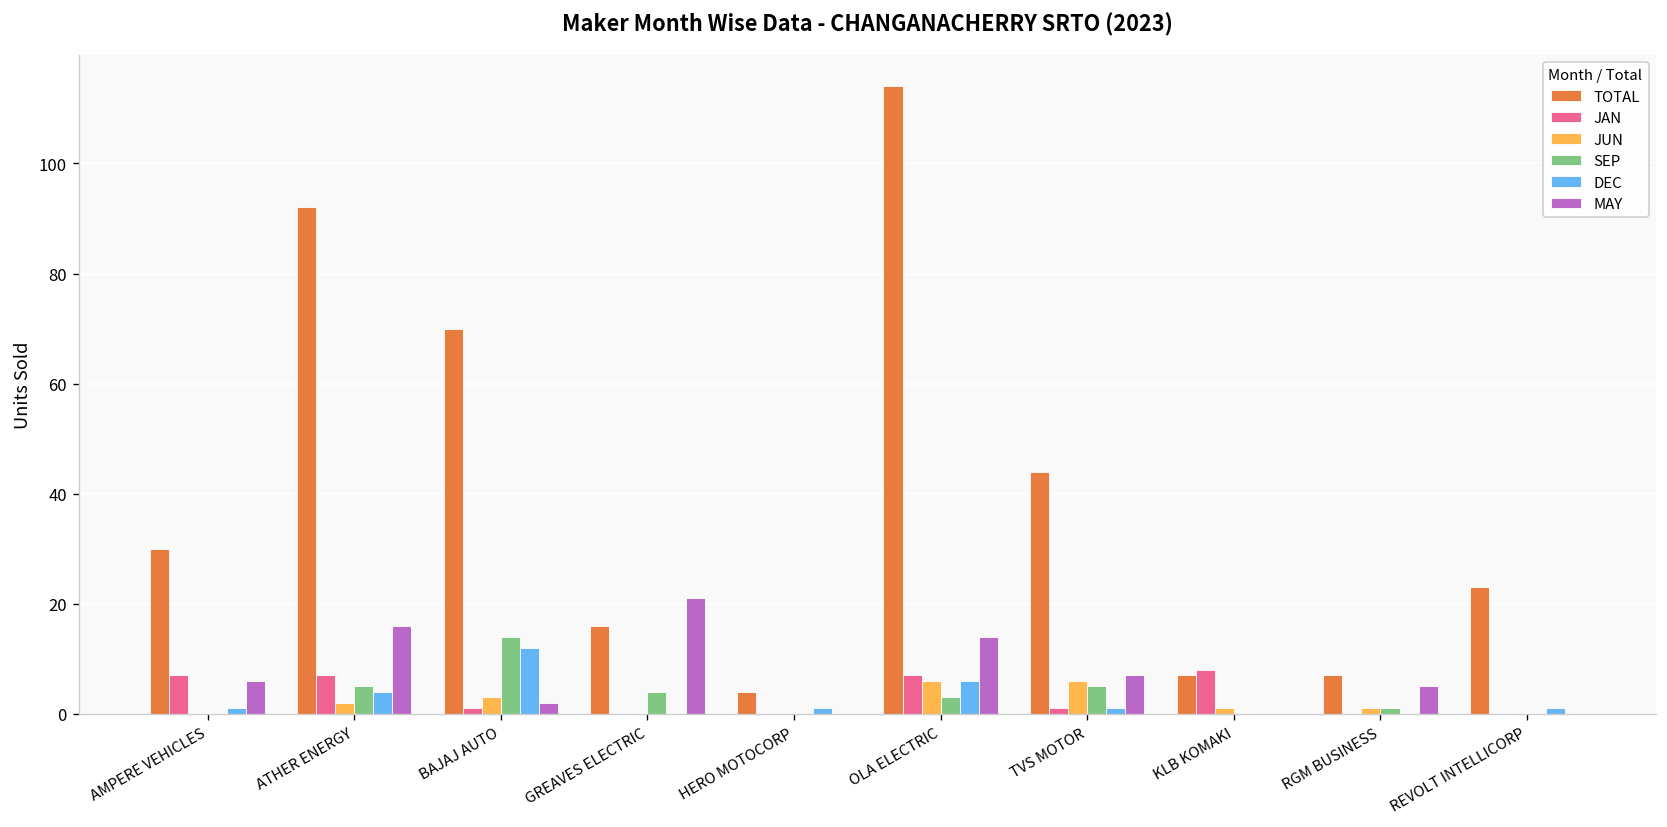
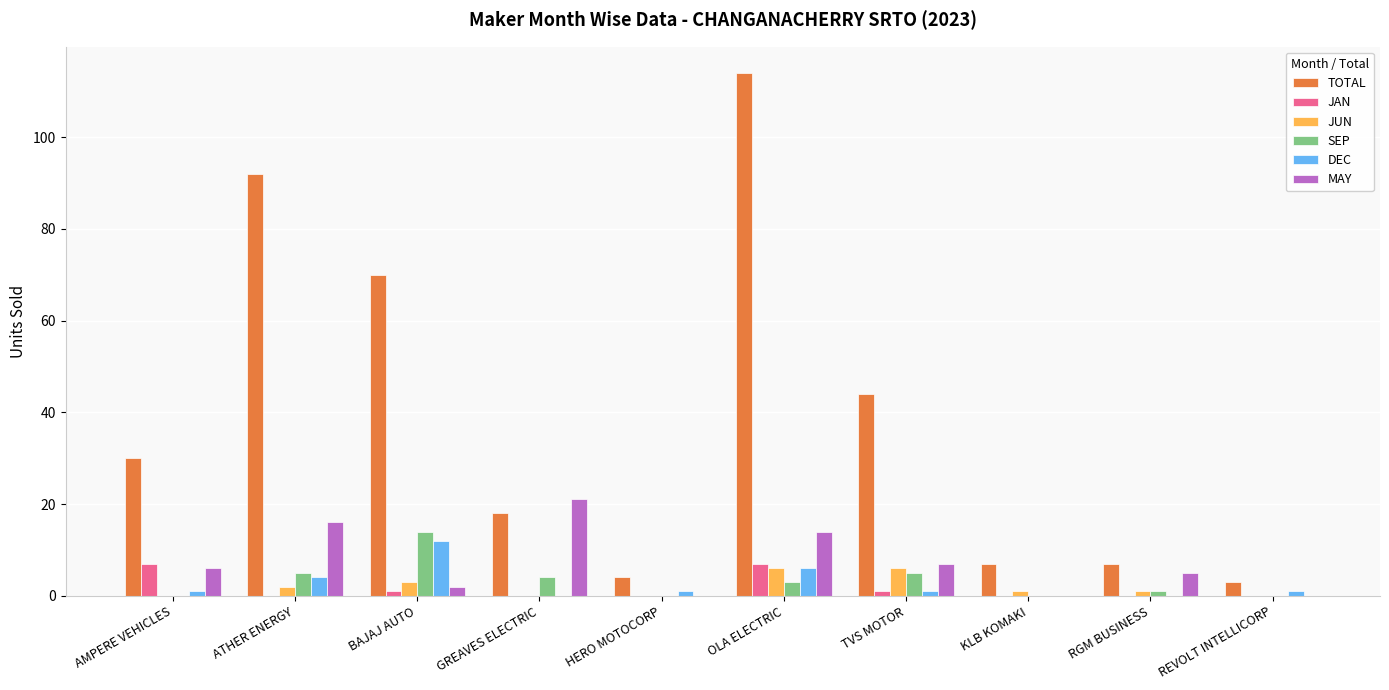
  {
    "TOTAL": {
      "AMPERE VEHICLES": 30,
      "ATHER ENERGY": 92,
      "BAJAJ AUTO": 70,
-     "GREAVES ELECTRIC": 16,
+     "GREAVES ELECTRIC": 18,
      "HERO MOTOCORP": 4,
      "OLA ELECTRIC": 114,
      "TVS MOTOR": 44,
      "KLB KOMAKI": 7,
      "RGM BUSINESS": 7,
-     "REVOLT INTELLICORP": 23
+     "REVOLT INTELLICORP": 3
    },
    "JAN": {
      "AMPERE VEHICLES": 7,
-     "ATHER ENERGY": 7,
+     "ATHER ENERGY": 0,
      "BAJAJ AUTO": 1,
      "GREAVES ELECTRIC": 0,
      "HERO MOTOCORP": 0,
      "OLA ELECTRIC": 7,
      "TVS MOTOR": 1,
-     "KLB KOMAKI": 8,
+     "KLB KOMAKI": 0,
      "RGM BUSINESS": 0,
      "REVOLT INTELLICORP": 0
    },
    "JUN": {
      "AMPERE VEHICLES": 0,
      "ATHER ENERGY": 2,
      "BAJAJ AUTO": 3,
      "GREAVES ELECTRIC": 0,
      "HERO MOTOCORP": 0,
      "OLA ELECTRIC": 6,
      "TVS MOTOR": 6,
      "KLB KOMAKI": 1,
      "RGM BUSINESS": 1,
      "REVOLT INTELLICORP": 0
    },
    "SEP": {
      "AMPERE VEHICLES": 0,
      "ATHER ENERGY": 5,
      "BAJAJ AUTO": 14,
      "GREAVES ELECTRIC": 4,
      "HERO MOTOCORP": 0,
      "OLA ELECTRIC": 3,
      "TVS MOTOR": 5,
      "KLB KOMAKI": 0,
      "RGM BUSINESS": 1,
      "REVOLT INTELLICORP": 0
    },
    "DEC": {
      "AMPERE VEHICLES": 1,
      "ATHER ENERGY": 4,
      "BAJAJ AUTO": 12,
      "GREAVES ELECTRIC": 0,
      "HERO MOTOCORP": 1,
      "OLA ELECTRIC": 6,
      "TVS MOTOR": 1,
      "KLB KOMAKI": 0,
      "RGM BUSINESS": 0,
      "REVOLT INTELLICORP": 1
    },
    "MAY": {
      "AMPERE VEHICLES": 6,
      "ATHER ENERGY": 16,
      "BAJAJ AUTO": 2,
      "GREAVES ELECTRIC": 21,
      "HERO MOTOCORP": 0,
      "OLA ELECTRIC": 14,
      "TVS MOTOR": 7,
      "KLB KOMAKI": 0,
      "RGM BUSINESS": 5,
      "REVOLT INTELLICORP": 0
    }
  }
